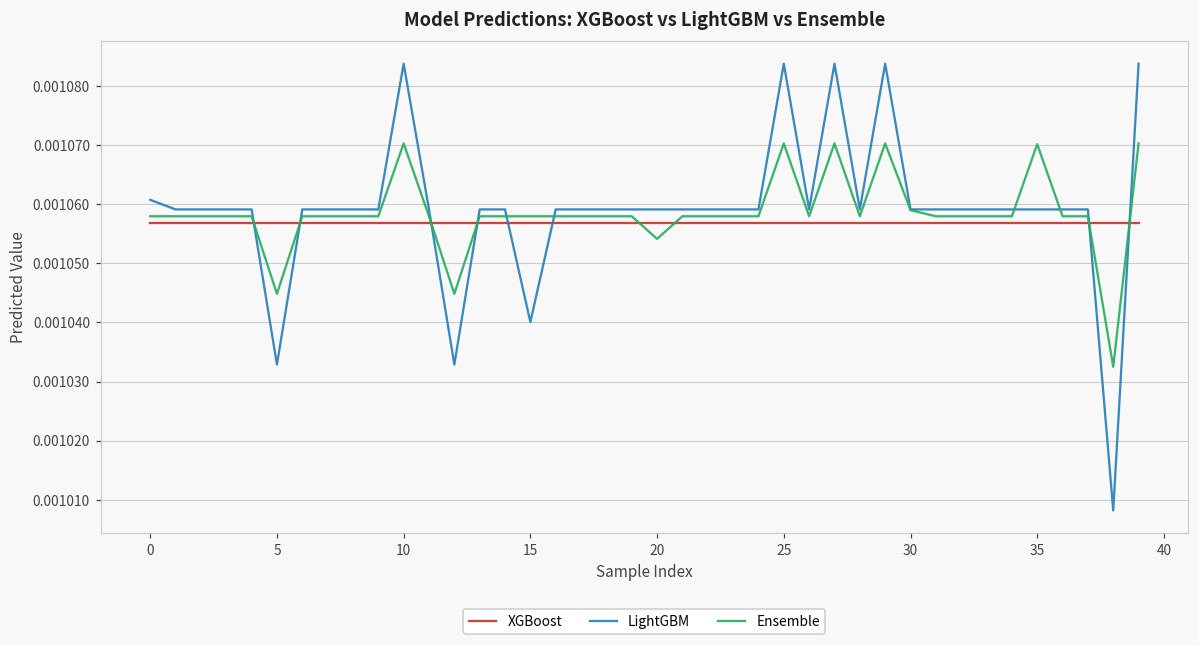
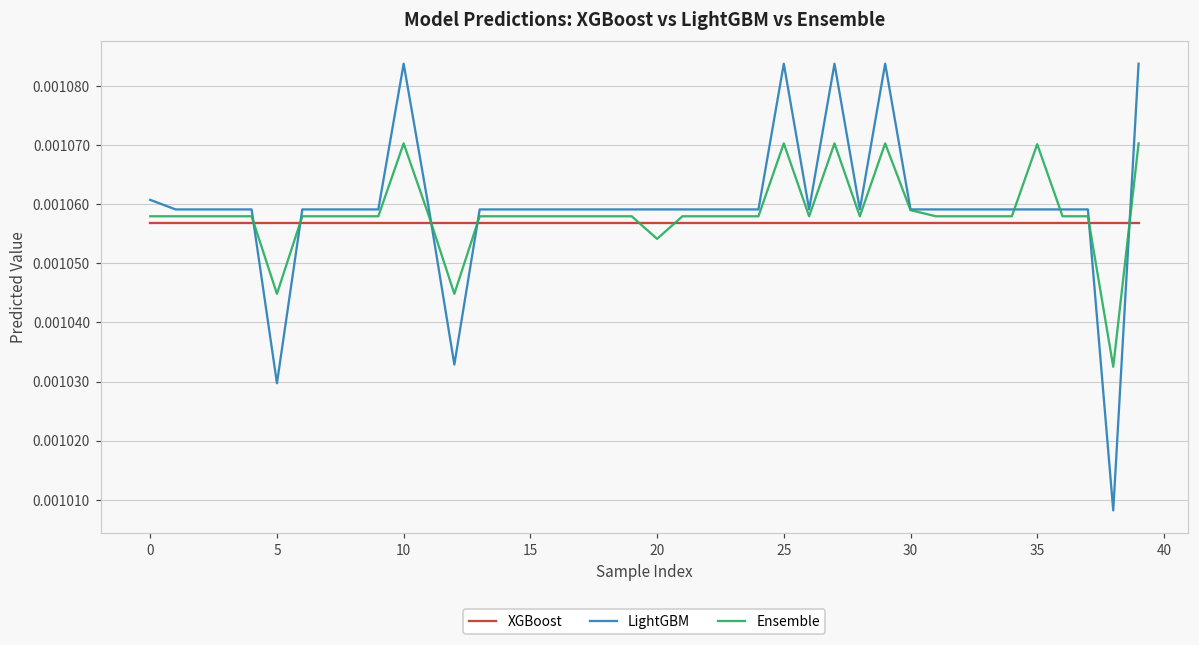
  {
    "XGBoost": {
      "0": 0.001057,
      "5": 0.001057,
      "10": 0.001057,
      "15": 0.001057,
      "20": 0.001057,
      "25": 0.001057,
      "30": 0.001057,
      "35": 0.001057
    },
    "LightGBM": {
      "0": 0.001061,
-     "5": 0.001033,
+     "5": 0.001030,
      "10": 0.001084,
-     "15": 0.001040,
+     "15": 0.001059,
      "20": 0.001059,
      "25": 0.001084,
      "35": 0.001059
    },
    "Ensemble": {
      "0": 0.001058,
      "5": 0.001045,
      "10": 0.001070,
      "15": 0.001058,
      "20": 0.001054,
      "25": 0.001070,
      "35": 0.001070
    }
  }
